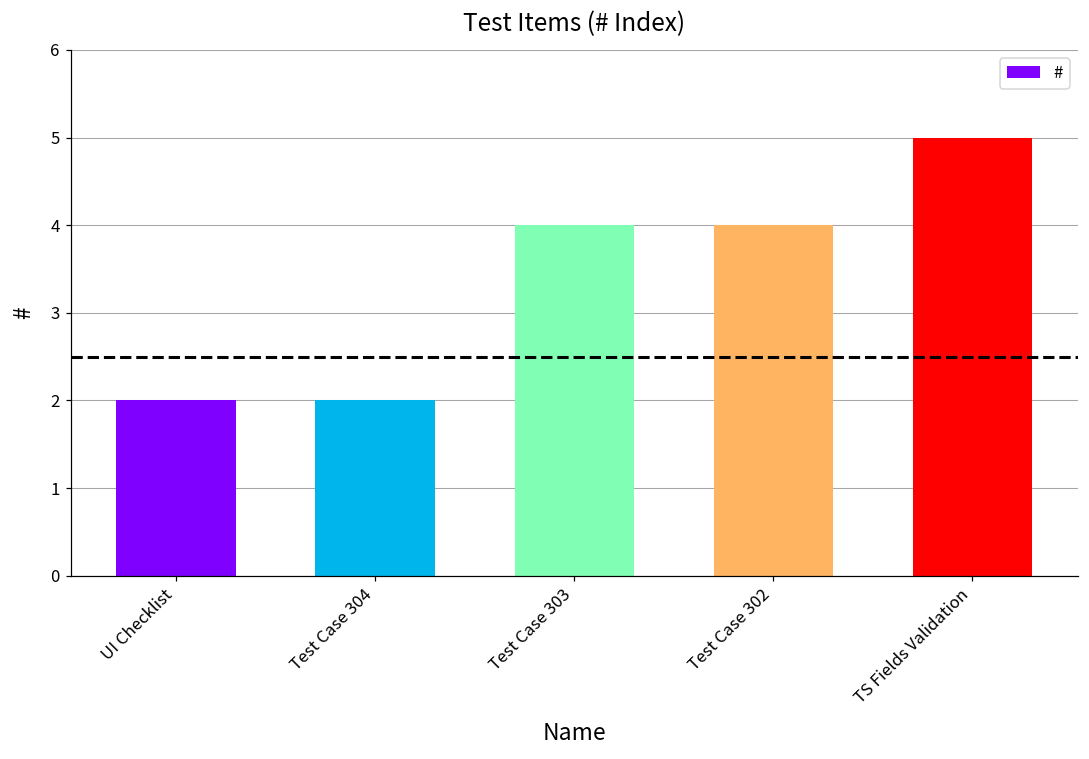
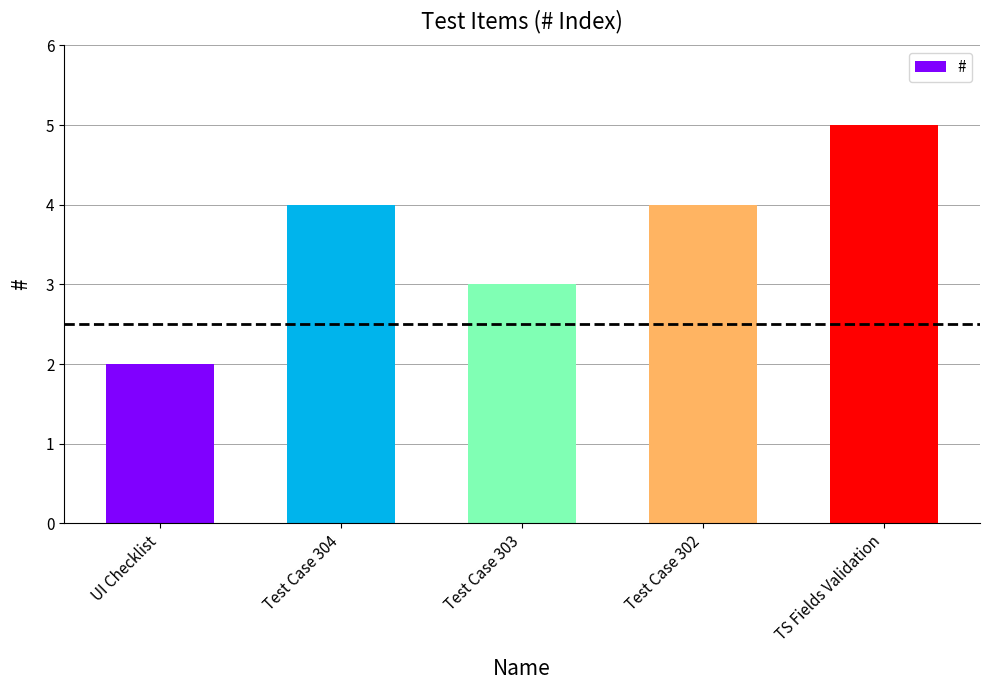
  {
    "UI Checklist": 2,
-   "Test Case 304": 2,
-   "Test Case 303": 4,
+   "Test Case 304": 4,
+   "Test Case 303": 3,
    "Test Case 302": 4,
    "TS Fields Validation": 5
  }
